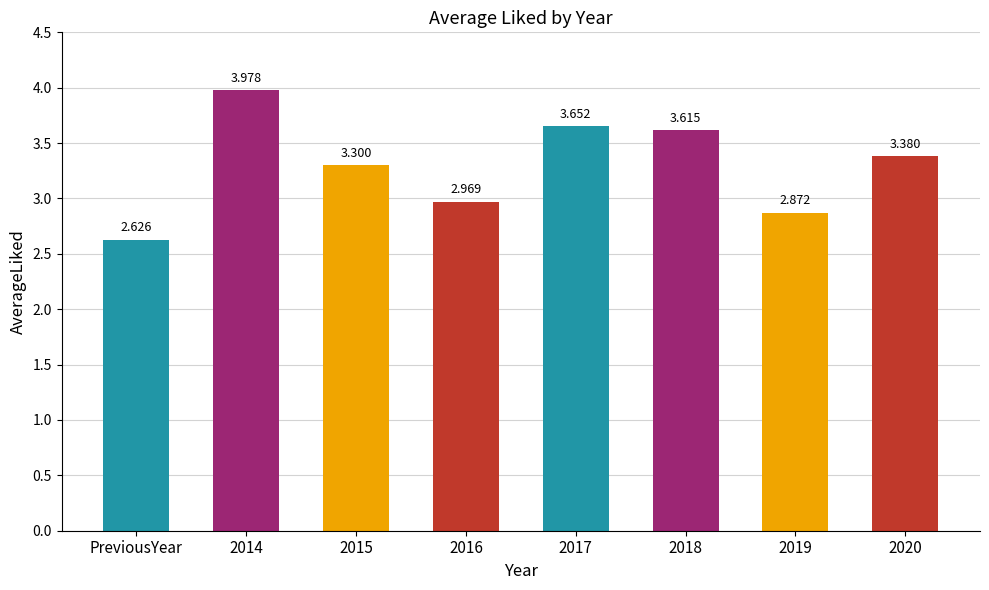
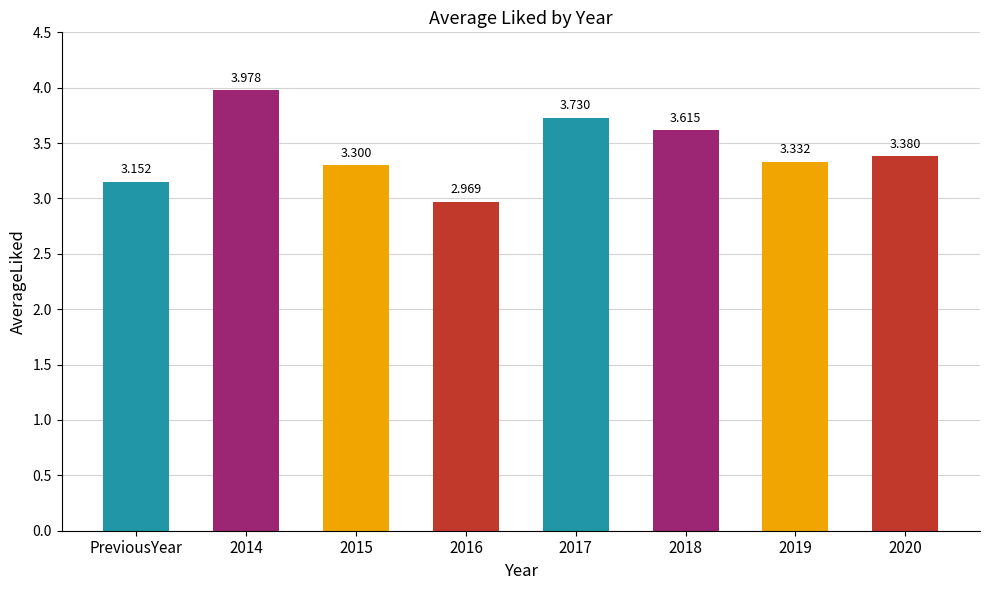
  {
-   "PreviousYear": 2.626,
+   "PreviousYear": 3.152,
    "2014": 3.978,
    "2015": 3.300,
    "2016": 2.969,
-   "2017": 3.652,
+   "2017": 3.730,
    "2018": 3.615,
-   "2019": 2.872,
+   "2019": 3.332,
    "2020": 3.380
  }
